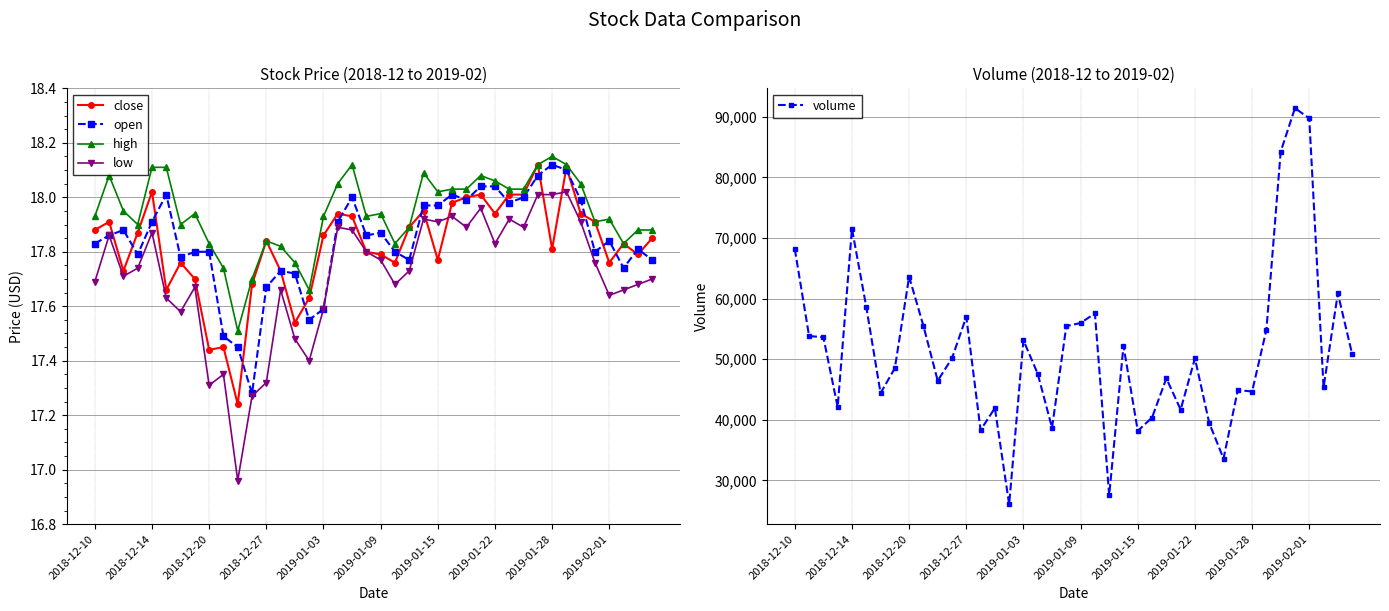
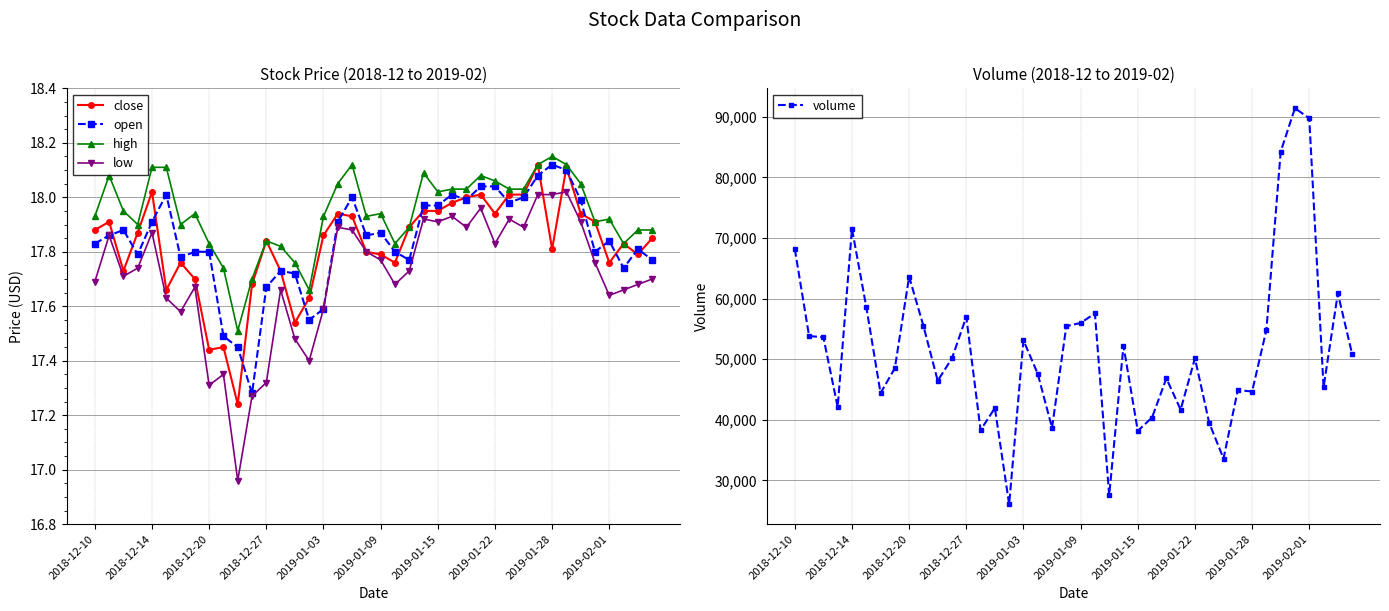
  {
    "Stock Price (2018-12 to 2019-02)": {
      "close": {
        "2018-12-10": "17.88",
        "2018-12-14": "18.02",
        "2018-12-20": "17.44",
        "2019-01-03": "17.86",
        "2019-01-09": "17.79",
-       "2019-01-15": "17.77",
+       "2019-01-15": "17.95",
        "2019-01-22": "17.94",
        "2019-01-28": "17.81",
        "2019-02-01": "17.76"
      },
      "open": {
        "2018-12-10": "17.83",
        "2018-12-14": "17.91",
        "2018-12-20": "17.80",
        "2018-12-27": "17.67",
        "2019-01-09": "17.87",
        "2019-01-15": "17.97",
        "2019-01-22": "18.04",
        "2019-01-28": "18.12",
        "2019-02-01": "17.84"
      },
      "high": {
        "2018-12-10": "17.93",
        "2018-12-14": "18.11",
        "2018-12-20": "17.83",
        "2019-01-03": "17.93",
        "2019-01-09": "17.94",
        "2019-01-15": "18.02",
        "2019-01-22": "18.06",
        "2019-01-28": "18.15",
        "2019-02-01": "17.92"
      },
      "low": {
        "2018-12-10": "17.69",
        "2018-12-14": "17.87",
        "2018-12-20": "17.31",
        "2018-12-27": "17.32",
        "2019-01-09": "17.77",
        "2019-01-15": "17.91",
        "2019-01-22": "17.83",
        "2019-01-28": "18.01",
        "2019-02-01": "17.64"
      }
    },
    "Volume (2018-12 to 2019-02)": {
      "2018-12-10": "68,000",
      "2018-12-14": "72,000",
      "2018-12-20": "64,000",
      "2018-12-27": "57,000",
      "2019-01-03": "53,000",
      "2019-01-09": "56,000",
      "2019-01-15": "38,000",
      "2019-01-22": "50,000",
      "2019-01-28": "45,000",
      "2019-02-01": "90,000"
    }
  }
